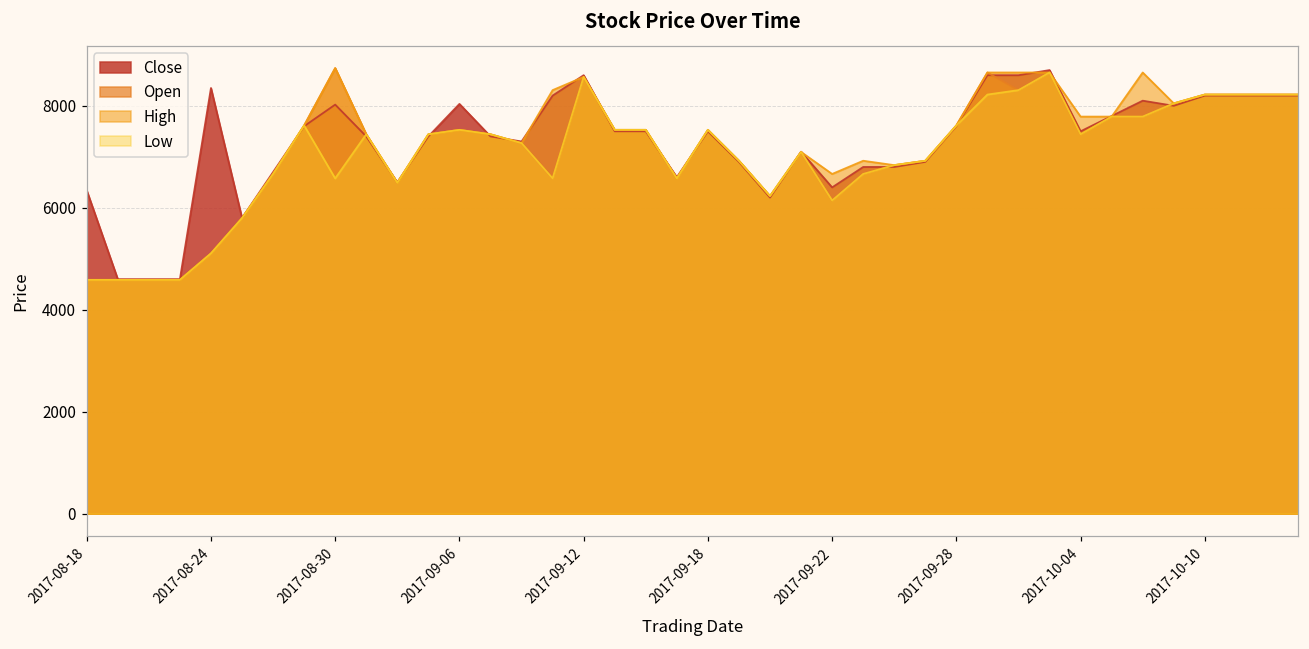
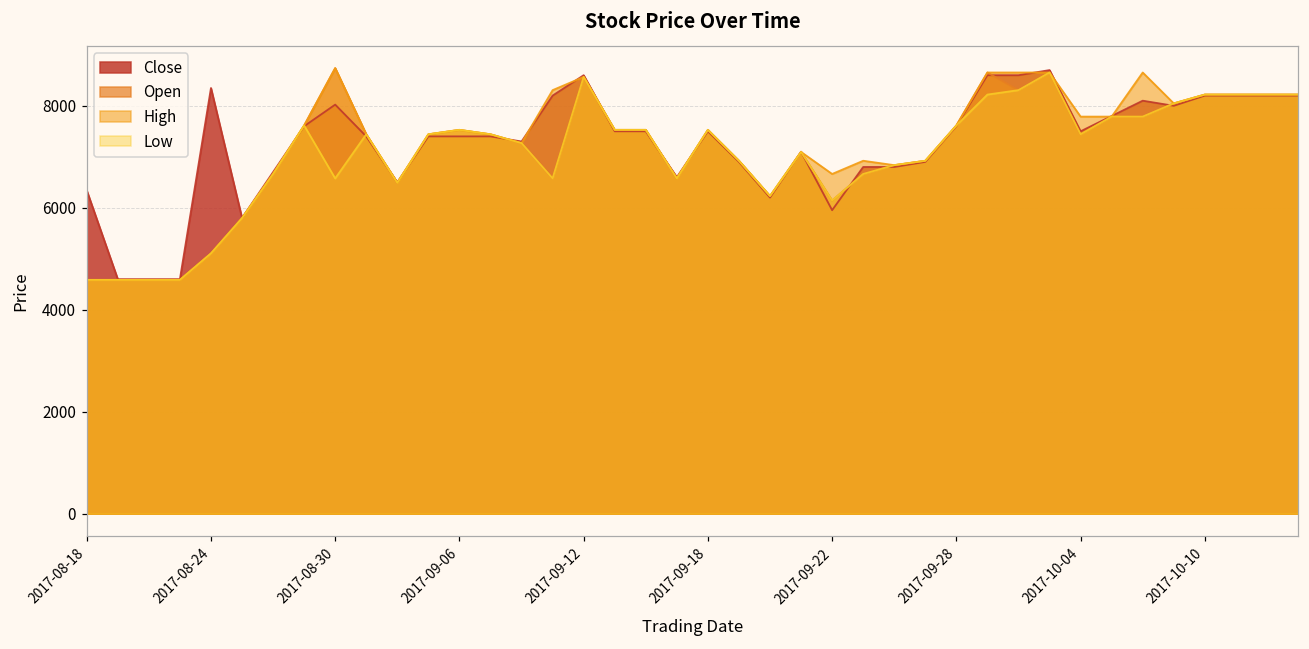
  {
    "Close": {
      "2017-08-18": 6300,
      "2017-08-24": 8300,
      "2017-08-30": 8000,
-     "2017-09-06": 8000,
-     "2017-09-22": 6400,
+     "2017-09-06": 7400,
+     "2017-09-22": 6000,
      "2017-10-04": 7500
    }
  }
